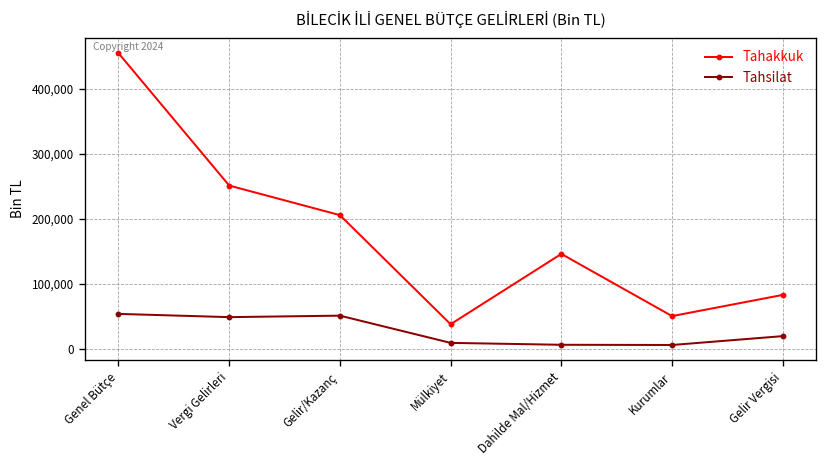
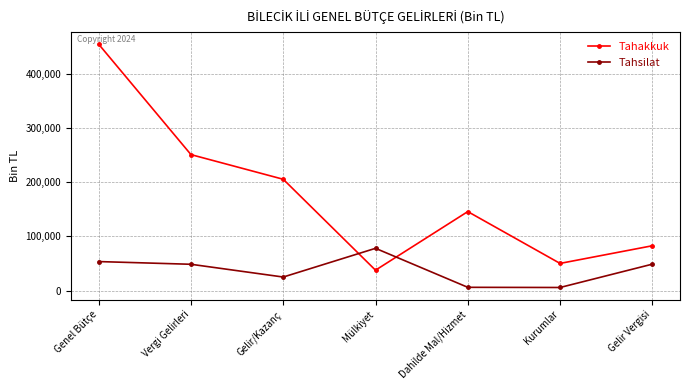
  {
    "Tahakkuk": {
      "Vergi Gelirleri": "250,000",
      "Gelir/Kazanç": "210,000",
      "Mülkiyet": "40,000",
      "Dahilde Mal/Hizmet": "150,000",
      "Kurumlar": "50,000",
      "Gelir Vergisi": "80,000"
    },
    "Tahsilat": {
      "Genel Bütçe": "50,000",
      "Vergi Gelirleri": "50,000",
-     "Gelir/Kazanç": "50,000",
-     "Mülkiyet": "10,000",
+     "Gelir/Kazanç": "20,000",
+     "Mülkiyet": "80,000",
      "Dahilde Mal/Hizmet": "10,000",
      "Kurumlar": "10,000",
-     "Gelir Vergisi": "20,000"
+     "Gelir Vergisi": "50,000"
    }
  }
